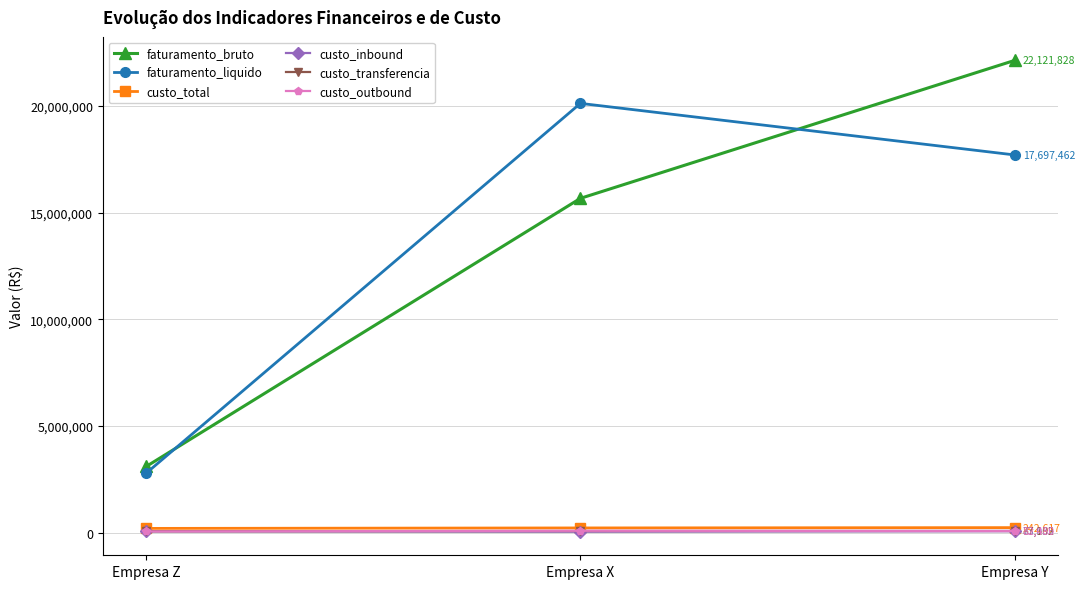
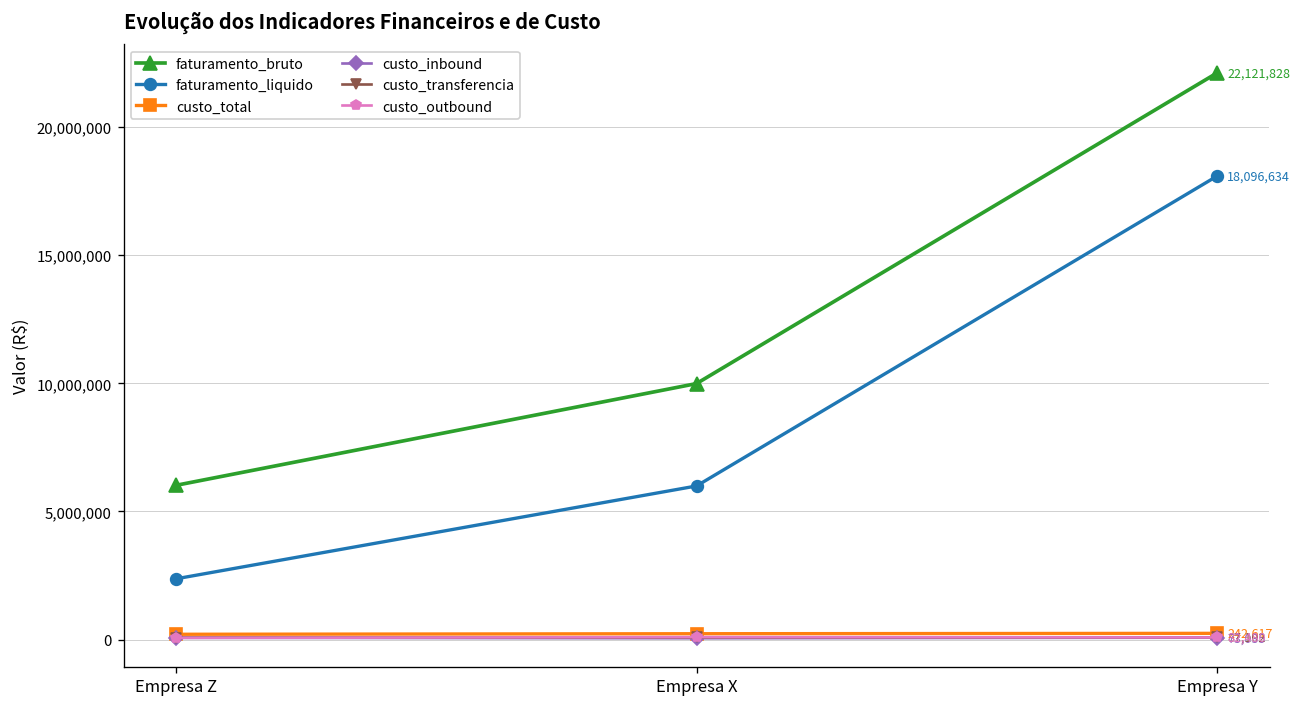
  {
    "faturamento_bruto": {
-     "Empresa Z": "3,100,000",
-     "Empresa X": "15,700,000"
+     "Empresa Z": "6,000,000",
+     "Empresa X": "10,000,000"
    },
    "faturamento_liquido": {
-     "Empresa Z": "2,800,000",
-     "Empresa X": "20,100,000",
-     "Empresa Y": "17,697,462"
+     "Empresa Z": "2,400,000",
+     "Empresa X": "6,000,000",
+     "Empresa Y": "18,096,634"
    },
    "custo_total": {
      "Empresa Z": "200,000",
      "Empresa X": "200,000"
    }
  }
